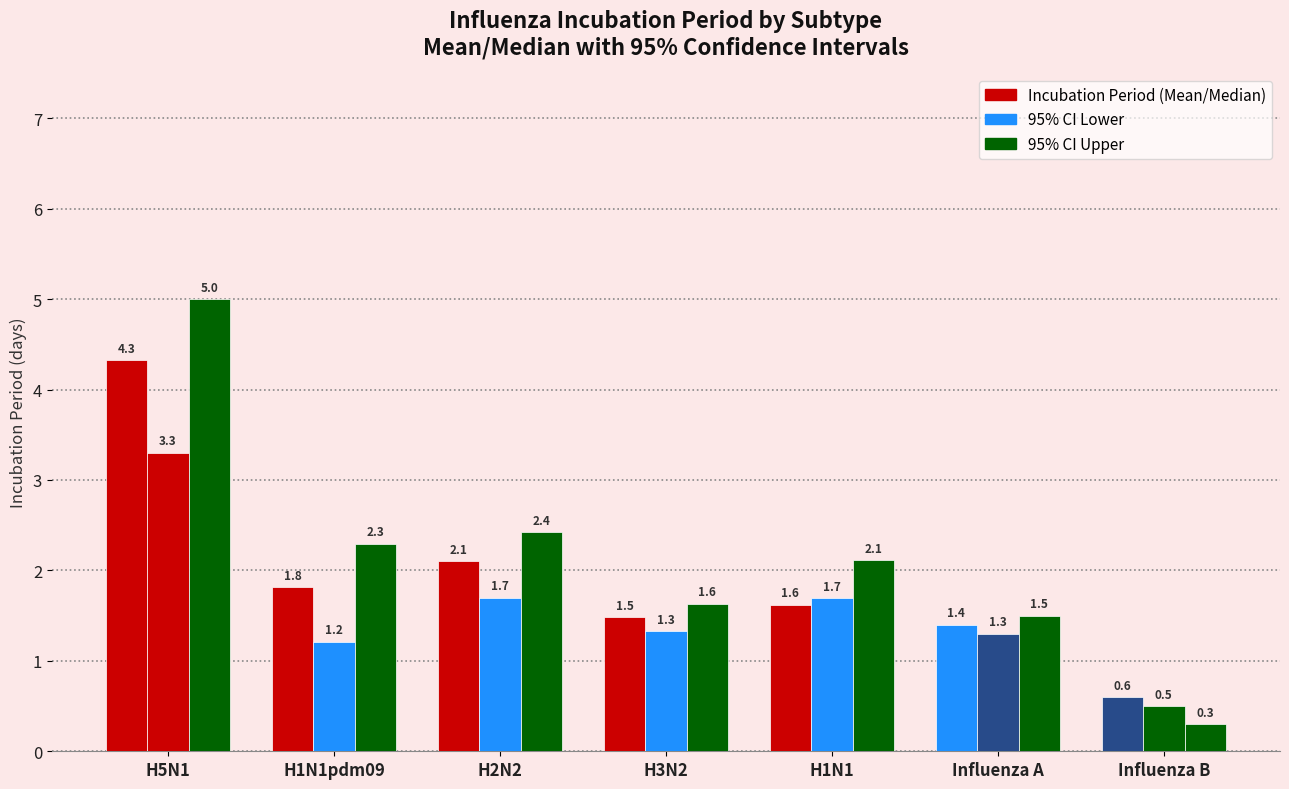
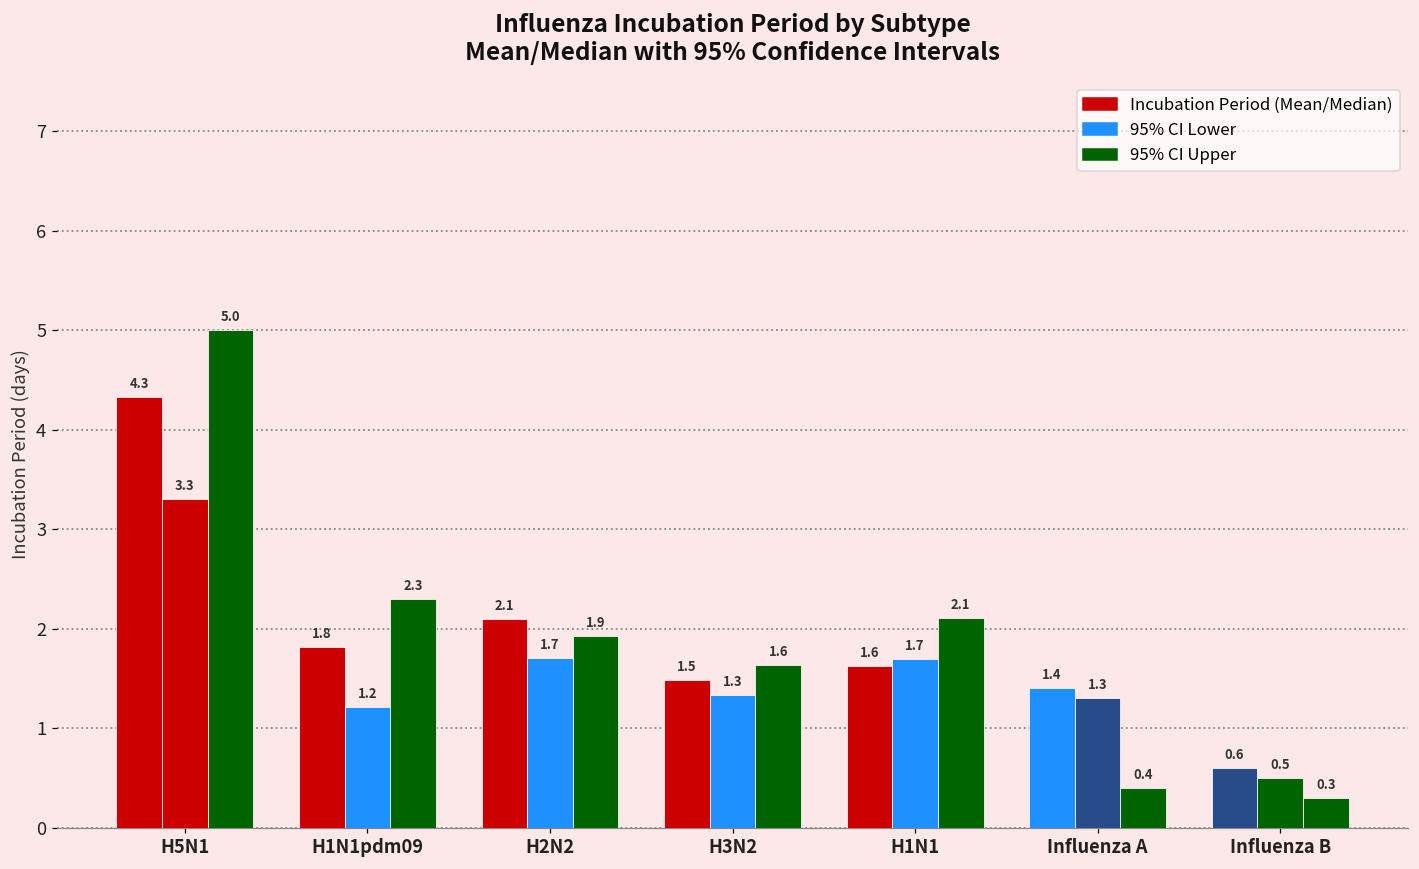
  {
    "95% CI Upper": {
      "H5N1": 5.0,
      "H1N1pdm09": 2.3,
-     "H2N2": 2.4,
+     "H2N2": 1.9,
      "H3N2": 1.6,
      "H1N1": 2.1,
-     "Influenza A": 1.5,
+     "Influenza A": 0.4,
      "Influenza B": 0.3
    }
  }
